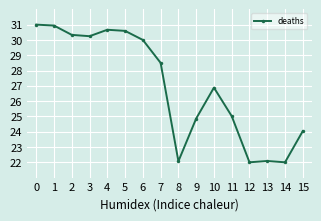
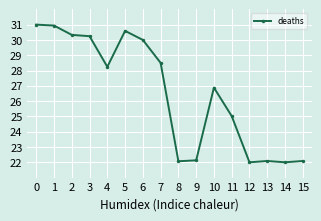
  {
    "0": 31.0,
    "1": 30.9,
    "2": 30.3,
    "3": 30.2,
-   "4": 30.7,
+   "4": 28.2,
    "5": 30.6,
    "6": 30.0,
    "7": 28.5,
    "8": 22.1,
-   "9": 24.9,
+   "9": 22.1,
    "10": 26.9,
    "11": 25.0,
    "12": 22.0,
    "13": 22.1,
    "14": 22.0,
-   "15": 24.0
+   "15": 22.1
  }
